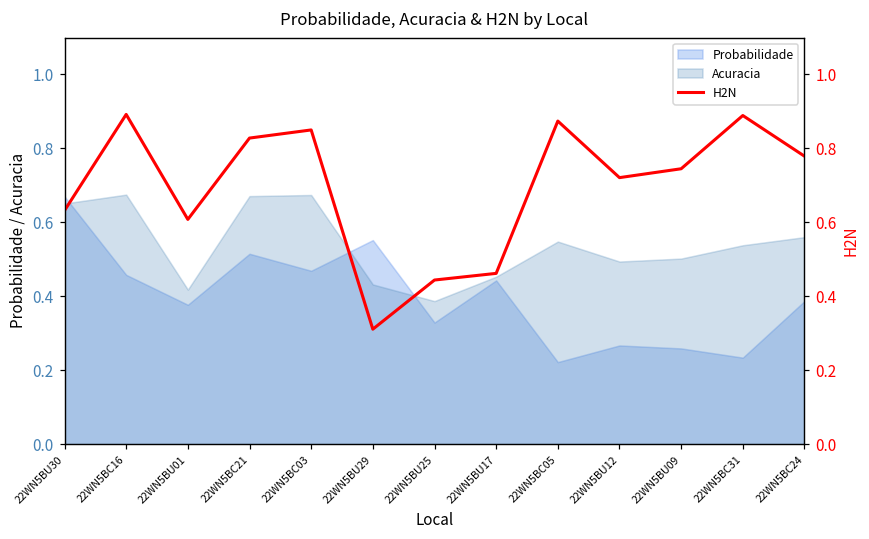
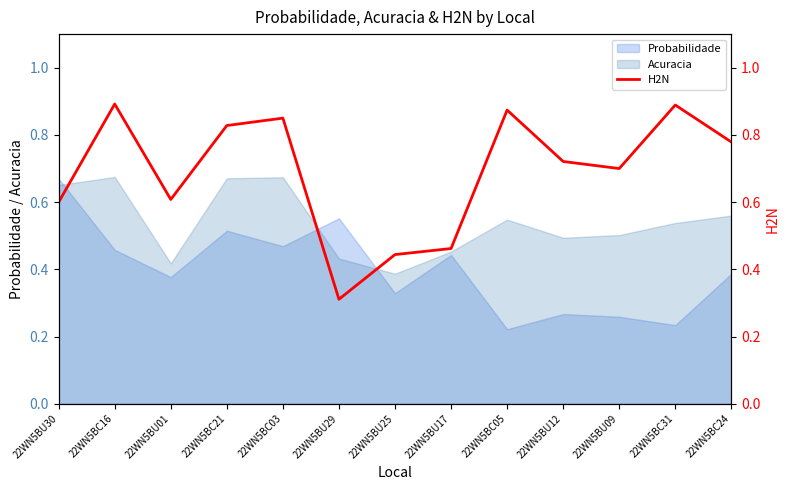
  {
    "H2N": {
-     "22WN5BU30": 0.63,
+     "22WN5BU30": 0.60,
      "22WN5BC16": 0.89,
      "22WN5BU01": 0.61,
      "22WN5BC21": 0.83,
      "22WN5BC03": 0.85,
      "22WN5BU29": 0.31,
      "22WN5BU25": 0.44,
      "22WN5BU17": 0.46,
      "22WN5BC05": 0.87,
      "22WN5BU12": 0.72,
-     "22WN5BU09": 0.75,
+     "22WN5BU09": 0.70,
      "22WN5BC31": 0.89,
      "22WN5BC24": 0.78
    }
  }
